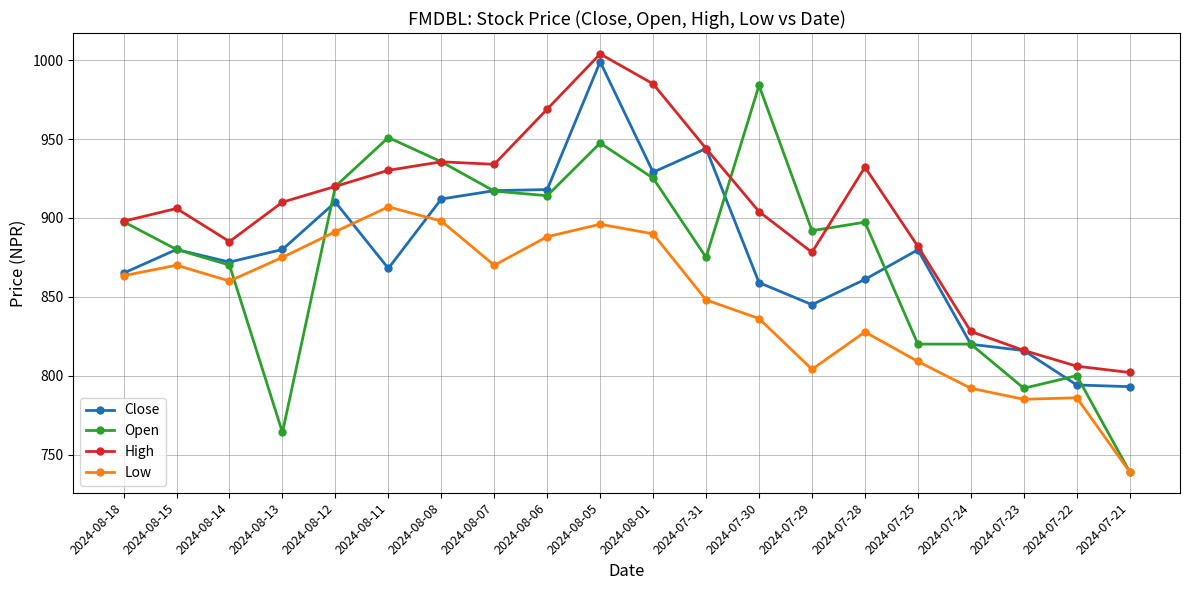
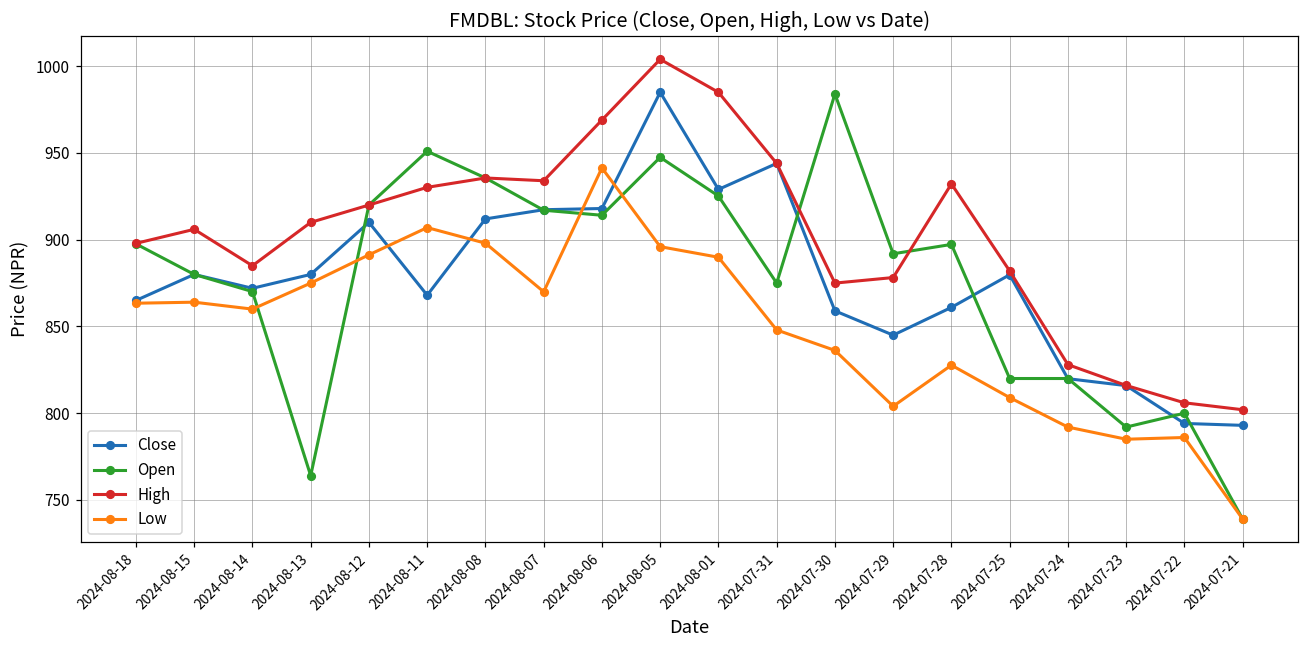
  {
    "Close": {
      "2024-08-18": 865,
      "2024-08-14": 872,
      "2024-08-13": 880,
      "2024-08-12": 910,
      "2024-08-11": 868,
      "2024-08-08": 912,
      "2024-08-06": 918,
-     "2024-08-05": 999,
+     "2024-08-05": 985,
      "2024-08-01": 929,
      "2024-07-30": 859,
      "2024-07-29": 845,
      "2024-07-28": 861,
      "2024-07-25": 880,
      "2024-07-22": 794,
      "2024-07-21": 793
    },
    "Open": {
      "2024-08-14": 870,
      "2024-08-13": 764,
      "2024-08-11": 951,
      "2024-08-06": 914,
      "2024-08-05": 948,
      "2024-08-01": 925,
      "2024-07-31": 875,
      "2024-07-30": 984,
      "2024-07-29": 892,
      "2024-07-28": 897,
      "2024-07-25": 820,
      "2024-07-23": 792,
      "2024-07-22": 800
    },
    "High": {
      "2024-08-15": 906,
      "2024-08-14": 885,
      "2024-08-13": 910,
      "2024-08-11": 930,
      "2024-08-07": 934,
      "2024-08-06": 969,
      "2024-08-05": 1004,
      "2024-08-01": 985,
-     "2024-07-30": 904,
+     "2024-07-30": 875,
      "2024-07-29": 878,
      "2024-07-28": 932,
      "2024-07-25": 882,
      "2024-07-24": 828,
      "2024-07-22": 806,
      "2024-07-21": 802
    },
    "Low": {
      "2024-08-18": 863,
-     "2024-08-15": 870,
+     "2024-08-15": 864,
      "2024-08-14": 860,
      "2024-08-13": 875,
      "2024-08-12": 891,
      "2024-08-11": 907,
      "2024-08-08": 898,
      "2024-08-07": 870,
-     "2024-08-06": 888,
+     "2024-08-06": 941,
      "2024-08-05": 896,
      "2024-08-01": 890,
      "2024-07-31": 848,
      "2024-07-30": 836,
      "2024-07-29": 804,
      "2024-07-28": 828,
      "2024-07-25": 809,
      "2024-07-24": 792,
      "2024-07-23": 785,
      "2024-07-22": 786
    }
  }
